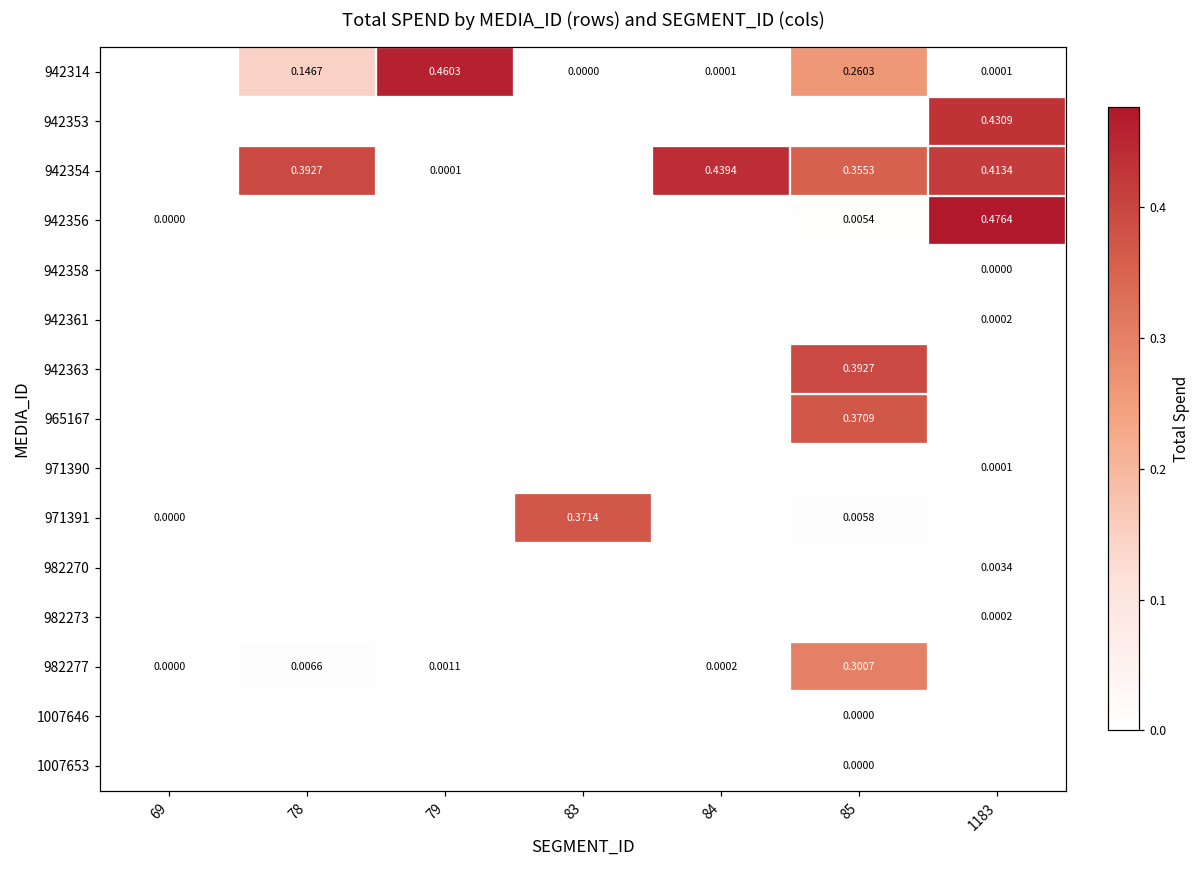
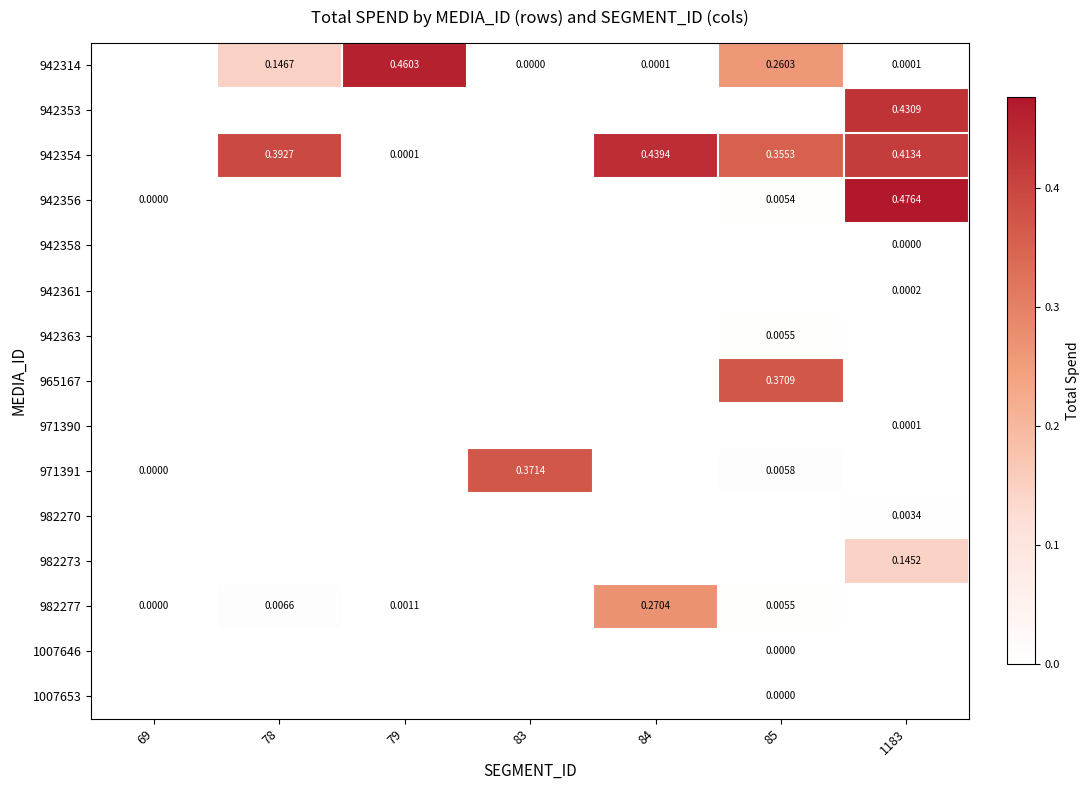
  {
    "942314": {
      "78": 0.1467,
      "79": 0.4603,
      "83": 0.0000,
      "84": 0.0001,
      "85": 0.2603,
      "1183": 0.0001
    },
    "942353": {
      "1183": 0.4309
    },
    "942354": {
      "78": 0.3927,
      "79": 0.0001,
      "84": 0.4394,
      "85": 0.3553,
      "1183": 0.4134
    },
    "942356": {
      "69": 0.0000,
      "85": 0.0054,
      "1183": 0.4764
    },
    "942358": {
      "1183": 0.0000
    },
    "942361": {
      "1183": 0.0002
    },
    "942363": {
-     "85": 0.3927
+     "85": 0.0055
    },
    "965167": {
      "85": 0.3709
    },
    "971390": {
      "1183": 0.0001
    },
    "971391": {
      "69": 0.0000,
      "83": 0.3714,
      "85": 0.0058
    },
    "982270": {
      "1183": 0.0034
    },
    "982273": {
-     "1183": 0.0002
+     "1183": 0.1452
    },
    "982277": {
      "69": 0.0000,
      "78": 0.0066,
      "79": 0.0011,
-     "84": 0.0002,
-     "85": 0.3007
+     "84": 0.2704,
+     "85": 0.0055
    },
    "1007646": {
      "85": 0.0000
    },
    "1007653": {
      "85": 0.0000
    }
  }
